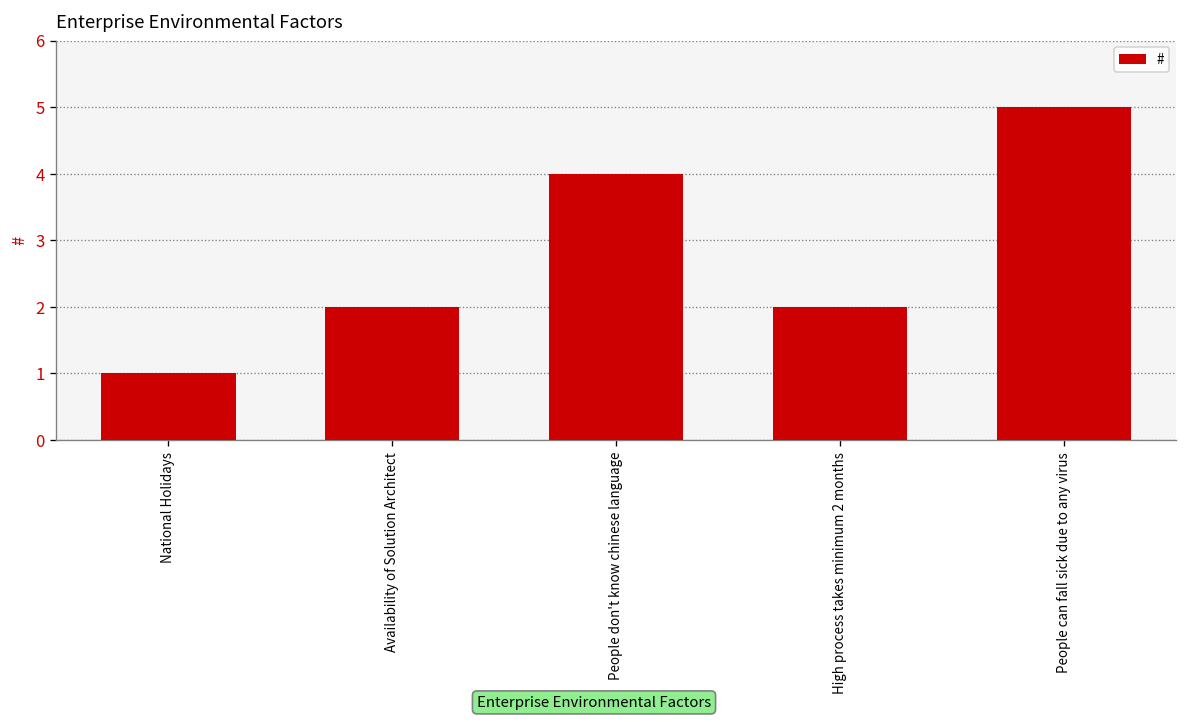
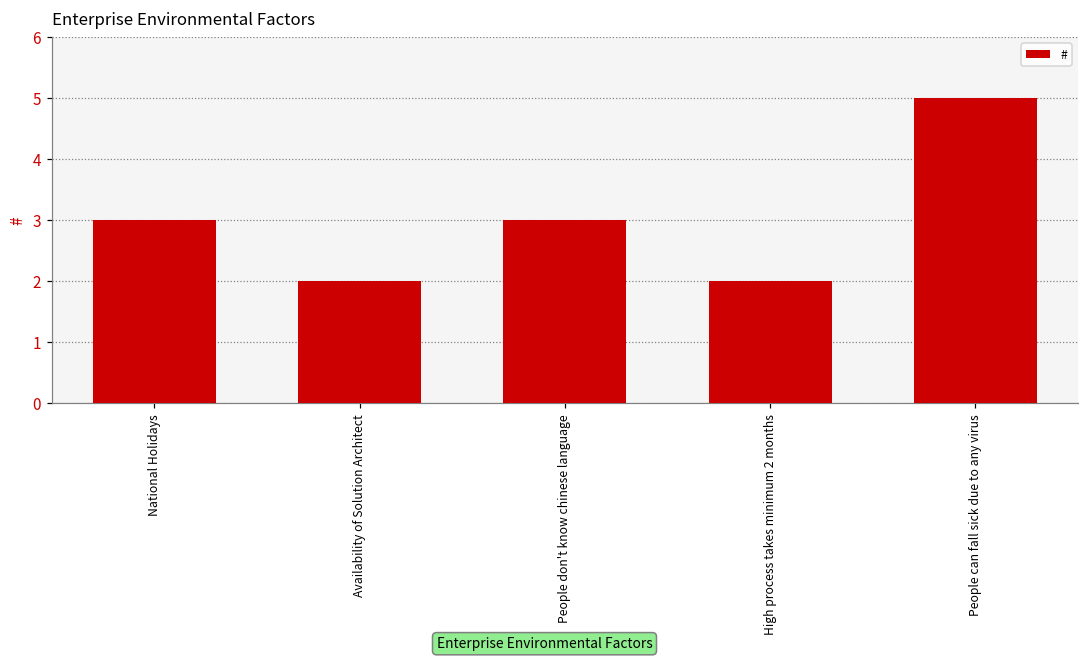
  {
-   "National Holidays": 1,
+   "National Holidays": 3,
    "Availability of Solution Architect": 2,
-   "People don't know chinese language": 4,
+   "People don't know chinese language": 3,
    "High process takes minimum 2 months": 2,
    "People can fall sick due to any virus": 5
  }
